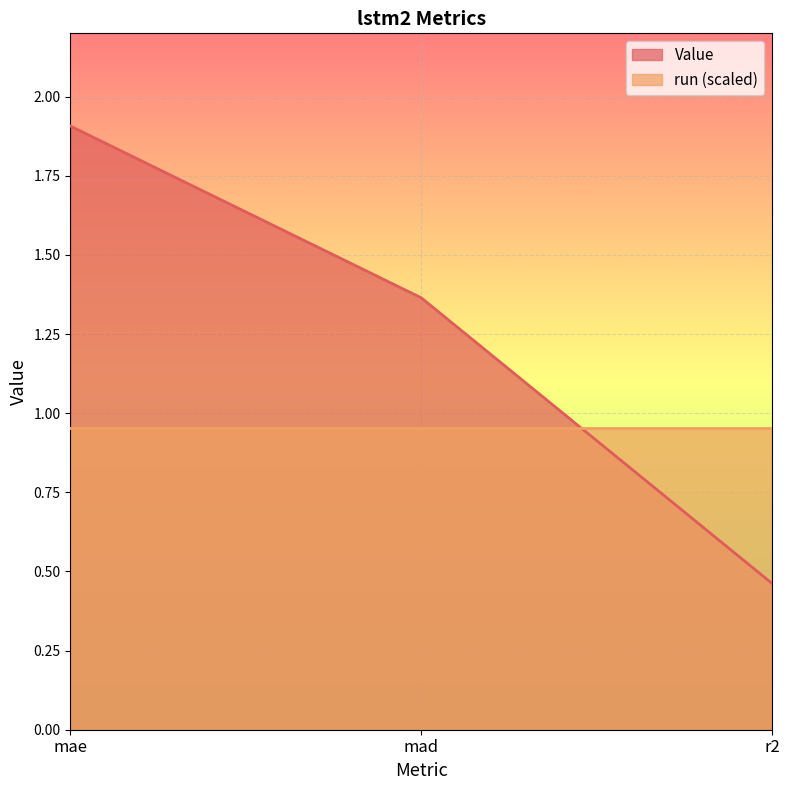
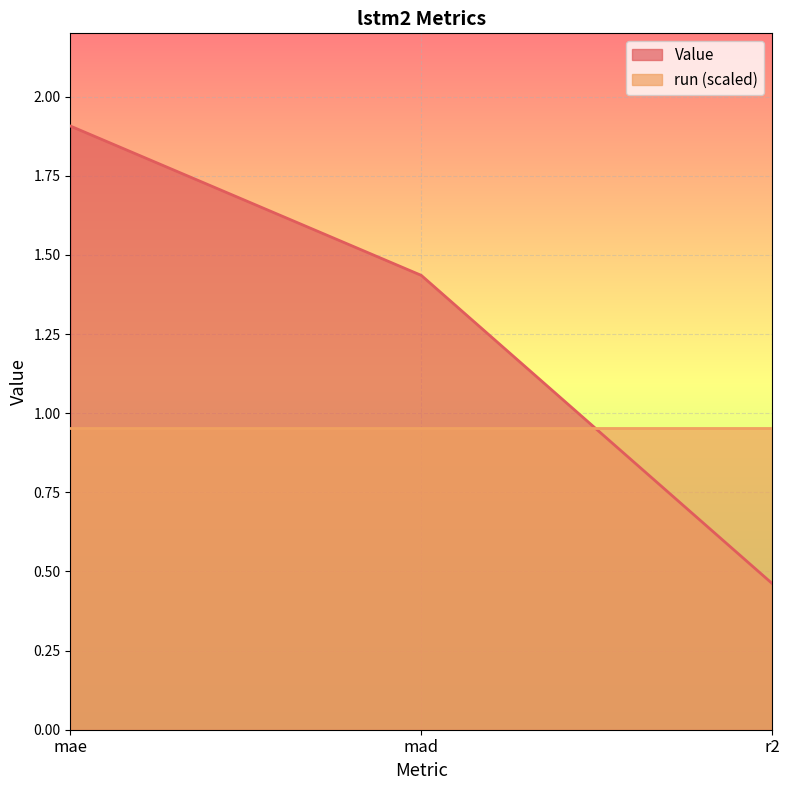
  {
    "Value": {
      "mae": 1.91,
-     "mad": 1.36,
+     "mad": 1.44,
      "r2": 0.46
    },
    "run (scaled)": {
      "mae": 0.95,
      "mad": 0.95,
      "r2": 0.95
    }
  }
